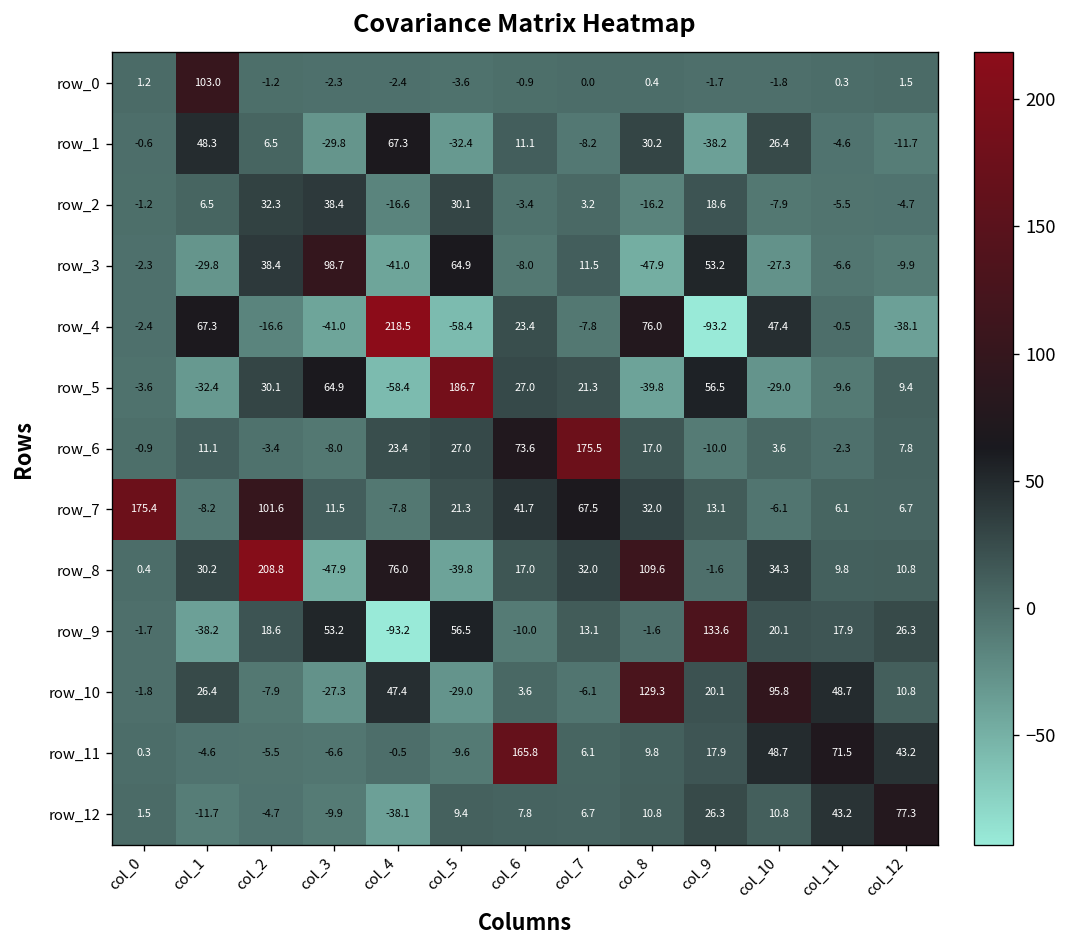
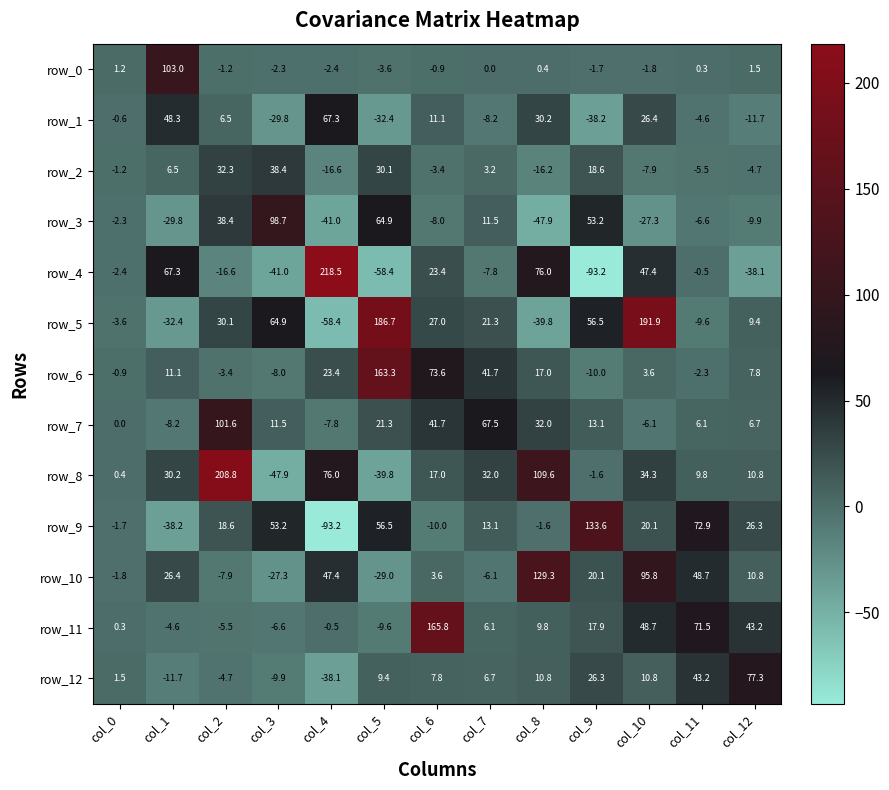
  {
    "row_0": {
      "col_0": 1.2,
      "col_1": 103.0,
      "col_2": -1.2,
      "col_3": -2.3,
      "col_4": -2.4,
      "col_5": -3.6,
      "col_6": -0.9,
      "col_7": 0.0,
      "col_8": 0.4,
      "col_9": -1.7,
      "col_10": -1.8,
      "col_11": 0.3,
      "col_12": 1.5
    },
    "row_1": {
      "col_0": -0.6,
      "col_1": 48.3,
      "col_2": 6.5,
      "col_3": -29.8,
      "col_4": 67.3,
      "col_5": -32.4,
      "col_6": 11.1,
      "col_7": -8.2,
      "col_8": 30.2,
      "col_9": -38.2,
      "col_10": 26.4,
      "col_11": -4.6,
      "col_12": -11.7
    },
    "row_2": {
      "col_0": -1.2,
      "col_1": 6.5,
      "col_2": 32.3,
      "col_3": 38.4,
      "col_4": -16.6,
      "col_5": 30.1,
      "col_6": -3.4,
      "col_7": 3.2,
      "col_8": -16.2,
      "col_9": 18.6,
      "col_10": -7.9,
      "col_11": -5.5,
      "col_12": -4.7
    },
    "row_3": {
      "col_0": -2.3,
      "col_1": -29.8,
      "col_2": 38.4,
      "col_3": 98.7,
      "col_4": -41.0,
      "col_5": 64.9,
      "col_6": -8.0,
      "col_7": 11.5,
      "col_8": -47.9,
      "col_9": 53.2,
      "col_10": -27.3,
      "col_11": -6.6,
      "col_12": -9.9
    },
    "row_4": {
      "col_0": -2.4,
      "col_1": 67.3,
      "col_2": -16.6,
      "col_3": -41.0,
      "col_4": 218.5,
      "col_5": -58.4,
      "col_6": 23.4,
      "col_7": -7.8,
      "col_8": 76.0,
      "col_9": -93.2,
      "col_10": 47.4,
      "col_11": -0.5,
      "col_12": -38.1
    },
    "row_5": {
      "col_0": -3.6,
      "col_1": -32.4,
      "col_2": 30.1,
      "col_3": 64.9,
      "col_4": -58.4,
      "col_5": 186.7,
      "col_6": 27.0,
      "col_7": 21.3,
      "col_8": -39.8,
      "col_9": 56.5,
-     "col_10": -29.0,
+     "col_10": 191.9,
      "col_11": -9.6,
      "col_12": 9.4
    },
    "row_6": {
      "col_0": -0.9,
      "col_1": 11.1,
      "col_2": -3.4,
      "col_3": -8.0,
      "col_4": 23.4,
-     "col_5": 27.0,
+     "col_5": 163.3,
      "col_6": 73.6,
-     "col_7": 175.5,
+     "col_7": 41.7,
      "col_8": 17.0,
      "col_9": -10.0,
      "col_10": 3.6,
      "col_11": -2.3,
      "col_12": 7.8
    },
    "row_7": {
-     "col_0": 175.4,
+     "col_0": 0.0,
      "col_1": -8.2,
      "col_2": 101.6,
      "col_3": 11.5,
      "col_4": -7.8,
      "col_5": 21.3,
      "col_6": 41.7,
      "col_7": 67.5,
      "col_8": 32.0,
      "col_9": 13.1,
      "col_10": -6.1,
      "col_11": 6.1,
      "col_12": 6.7
    },
    "row_8": {
      "col_0": 0.4,
      "col_1": 30.2,
      "col_2": 208.8,
      "col_3": -47.9,
      "col_4": 76.0,
      "col_5": -39.8,
      "col_6": 17.0,
      "col_7": 32.0,
      "col_8": 109.6,
      "col_9": -1.6,
      "col_10": 34.3,
      "col_11": 9.8,
      "col_12": 10.8
    },
    "row_9": {
      "col_0": -1.7,
      "col_1": -38.2,
      "col_2": 18.6,
      "col_3": 53.2,
      "col_4": -93.2,
      "col_5": 56.5,
      "col_6": -10.0,
      "col_7": 13.1,
      "col_8": -1.6,
      "col_9": 133.6,
      "col_10": 20.1,
-     "col_11": 17.9,
+     "col_11": 72.9,
      "col_12": 26.3
    },
    "row_10": {
      "col_0": -1.8,
      "col_1": 26.4,
      "col_2": -7.9,
      "col_3": -27.3,
      "col_4": 47.4,
      "col_5": -29.0,
      "col_6": 3.6,
      "col_7": -6.1,
      "col_8": 129.3,
      "col_9": 20.1,
      "col_10": 95.8,
      "col_11": 48.7,
      "col_12": 10.8
    },
    "row_11": {
      "col_0": 0.3,
      "col_1": -4.6,
      "col_2": -5.5,
      "col_3": -6.6,
      "col_4": -0.5,
      "col_5": -9.6,
      "col_6": 165.8,
      "col_7": 6.1,
      "col_8": 9.8,
      "col_9": 17.9,
      "col_10": 48.7,
      "col_11": 71.5,
      "col_12": 43.2
    },
    "row_12": {
      "col_0": 1.5,
      "col_1": -11.7,
      "col_2": -4.7,
      "col_3": -9.9,
      "col_4": -38.1,
      "col_5": 9.4,
      "col_6": 7.8,
      "col_7": 6.7,
      "col_8": 10.8,
      "col_9": 26.3,
      "col_10": 10.8,
      "col_11": 43.2,
      "col_12": 77.3
    }
  }
